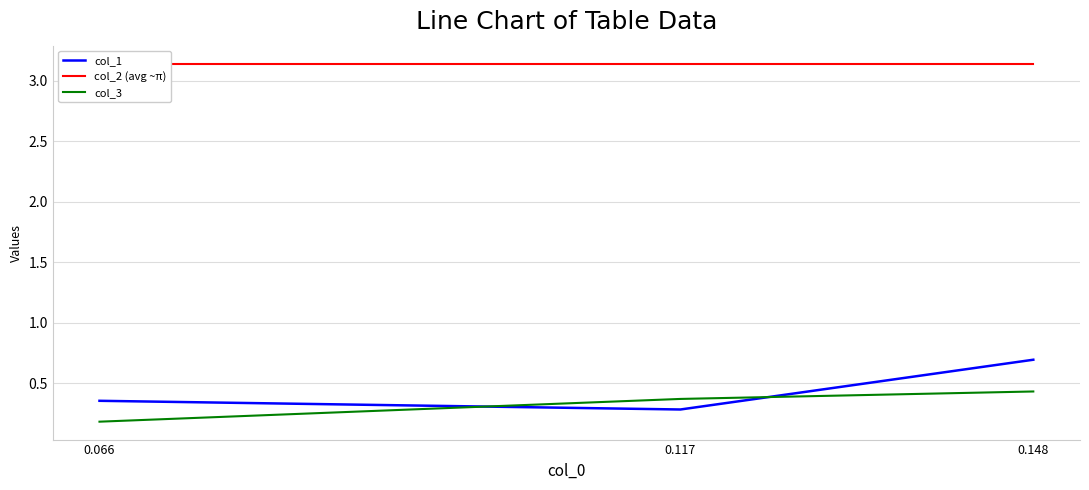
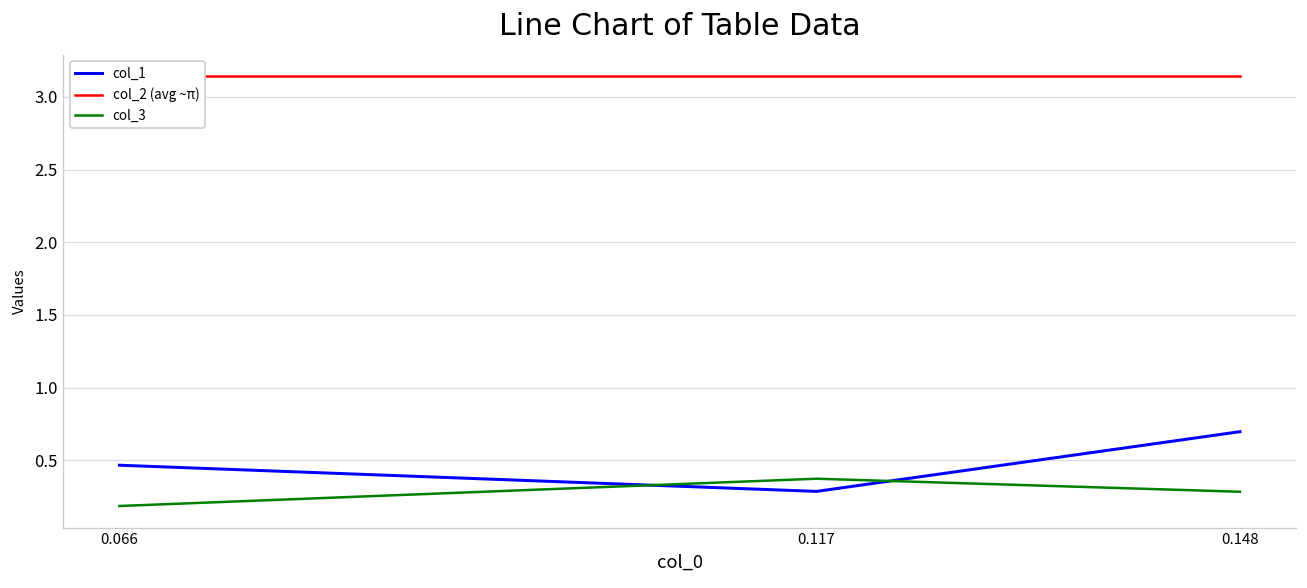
  {
    "col_1": {
-     "0.066": 0.36,
+     "0.066": 0.47,
      "0.117": 0.29,
      "0.148": 0.70
    },
    "col_2 (avg ~π)": {
      "0.117": 3.14,
      "0.148": 3.14
    },
    "col_3": {
      "0.066": 0.18,
      "0.117": 0.37,
-     "0.148": 0.43
+     "0.148": 0.28
    }
  }
